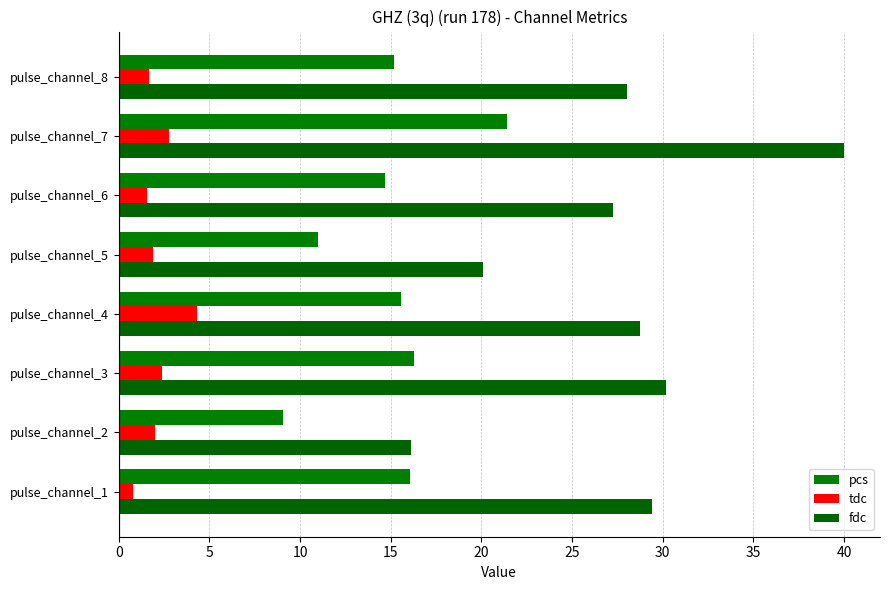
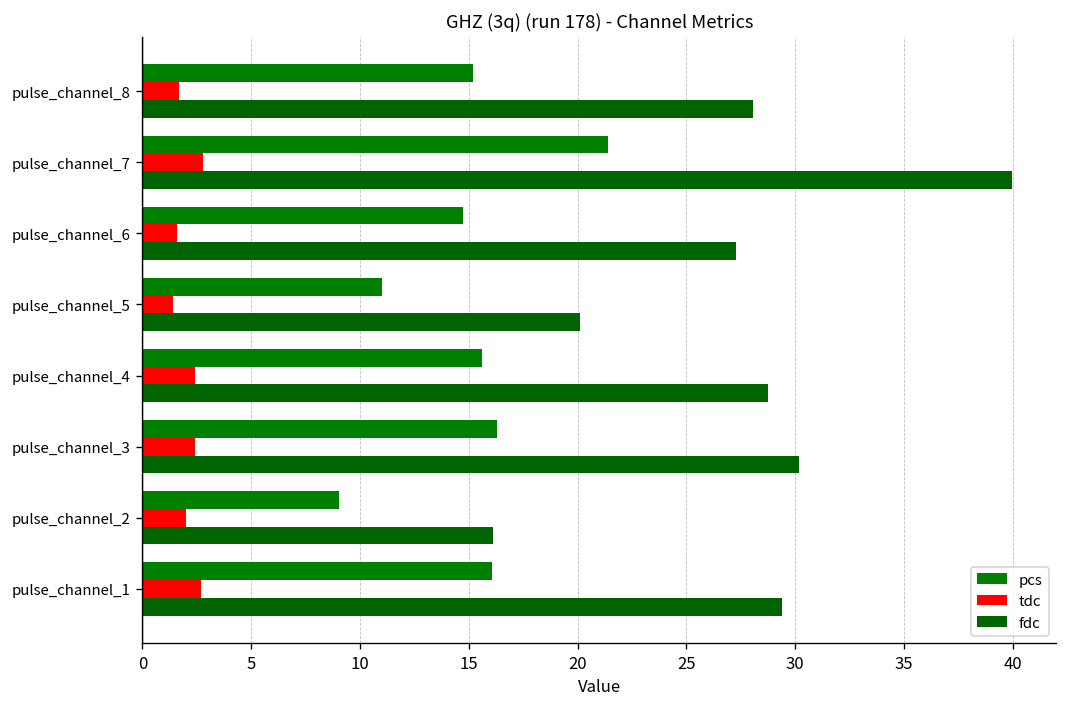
  {
    "tdc": {
      "pulse_channel_8": 1.7,
      "pulse_channel_7": 2.8,
      "pulse_channel_6": 1.6,
-     "pulse_channel_5": 1.9,
-     "pulse_channel_4": 4.3,
+     "pulse_channel_5": 1.4,
+     "pulse_channel_4": 2.4,
      "pulse_channel_3": 2.4,
      "pulse_channel_2": 2.0,
-     "pulse_channel_1": 0.8
+     "pulse_channel_1": 2.7
    }
  }
